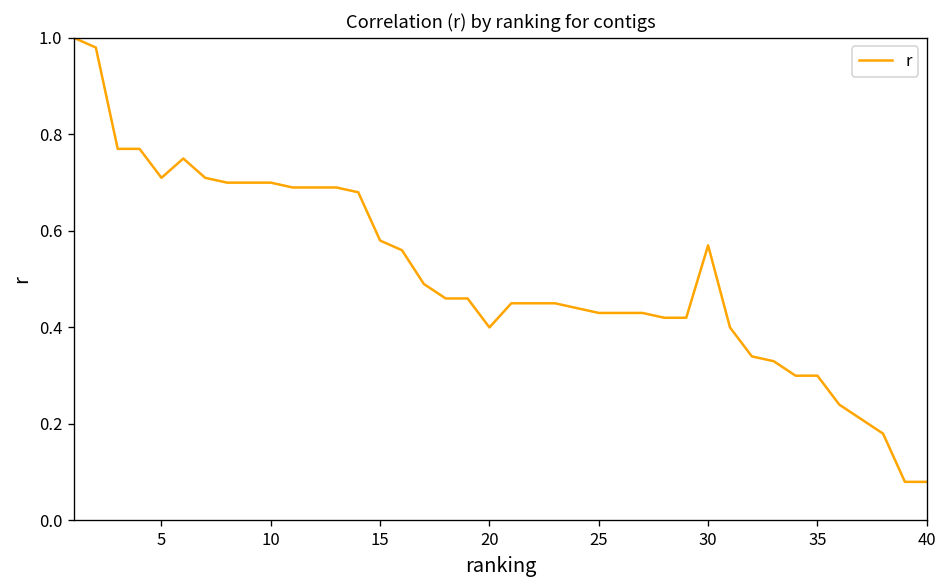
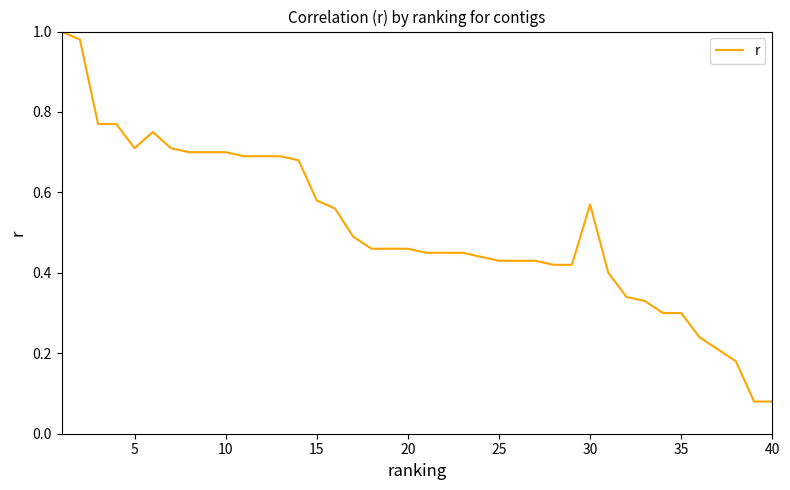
  {
    "5": 0.71,
    "10": 0.70,
    "15": 0.58,
-   "20": 0.40,
+   "20": 0.46,
    "25": 0.43,
    "30": 0.57,
    "35": 0.30,
    "40": 0.08
  }
